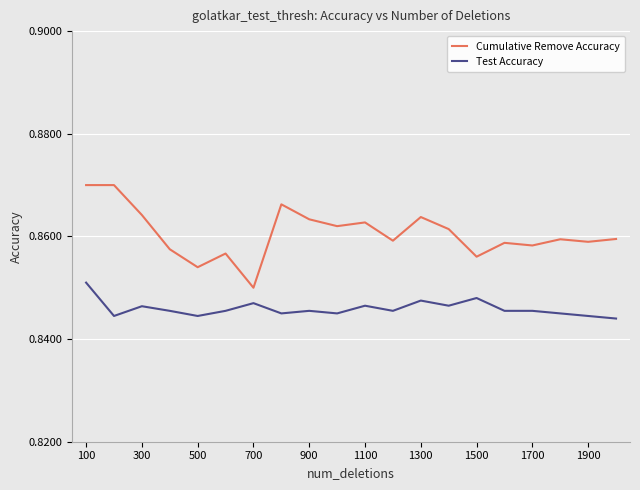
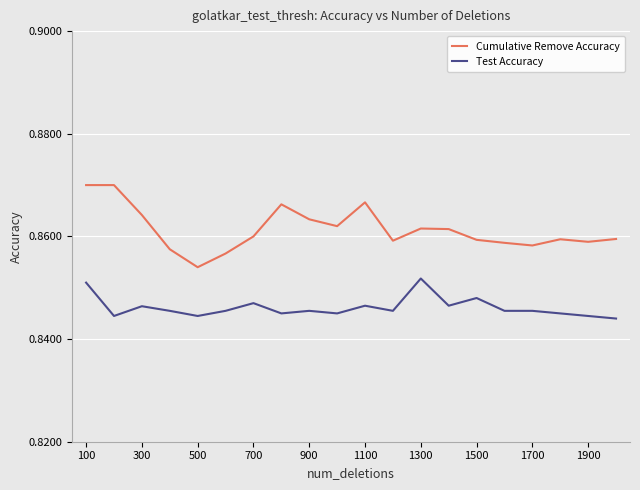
  {
    "Cumulative Remove Accuracy": {
      "100": 0.870,
      "300": 0.864,
      "500": 0.854,
-     "700": 0.85,
+     "700": 0.86,
      "900": 0.863,
-     "1100": 0.863,
-     "1300": 0.864,
-     "1500": 0.856,
+     "1100": 0.867,
+     "1300": 0.862,
+     "1500": 0.859,
      "1700": 0.858,
      "1900": 0.859
    },
    "Test Accuracy": {
      "100": 0.851,
      "300": 0.846,
      "500": 0.845,
      "700": 0.847,
      "900": 0.846,
      "1100": 0.847,
-     "1300": 0.848,
+     "1300": 0.852,
      "1500": 0.848,
      "1700": 0.846,
      "1900": 0.845
    }
  }
